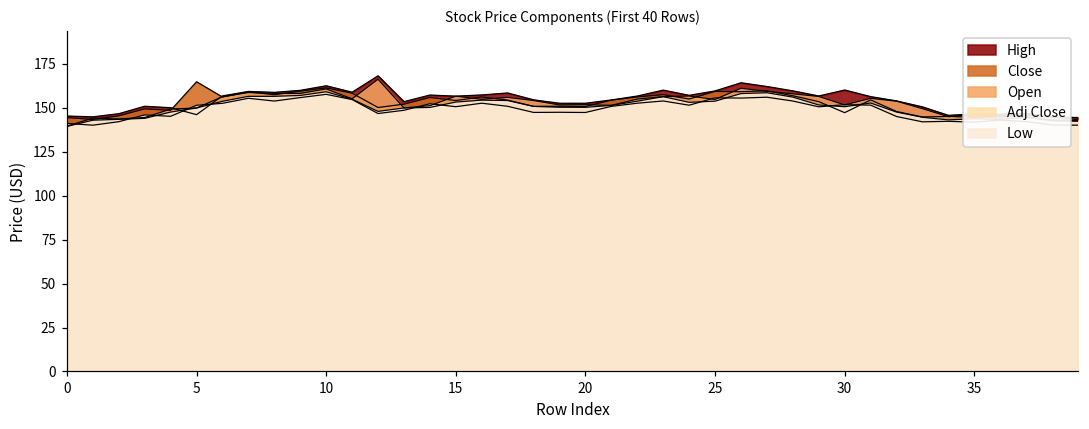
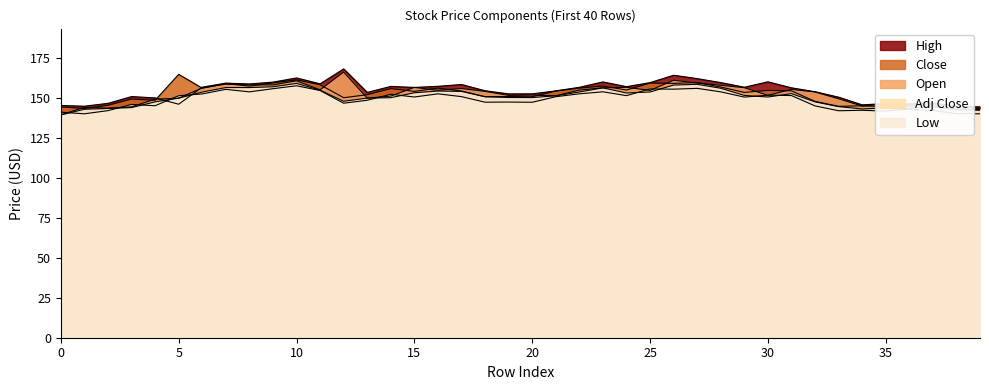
  {
    "High": {
      "5": 146,
      "30": 160
    },
    "Close": {
      "5": 165,
-     "30": 147
+     "30": 155
    }
  }
